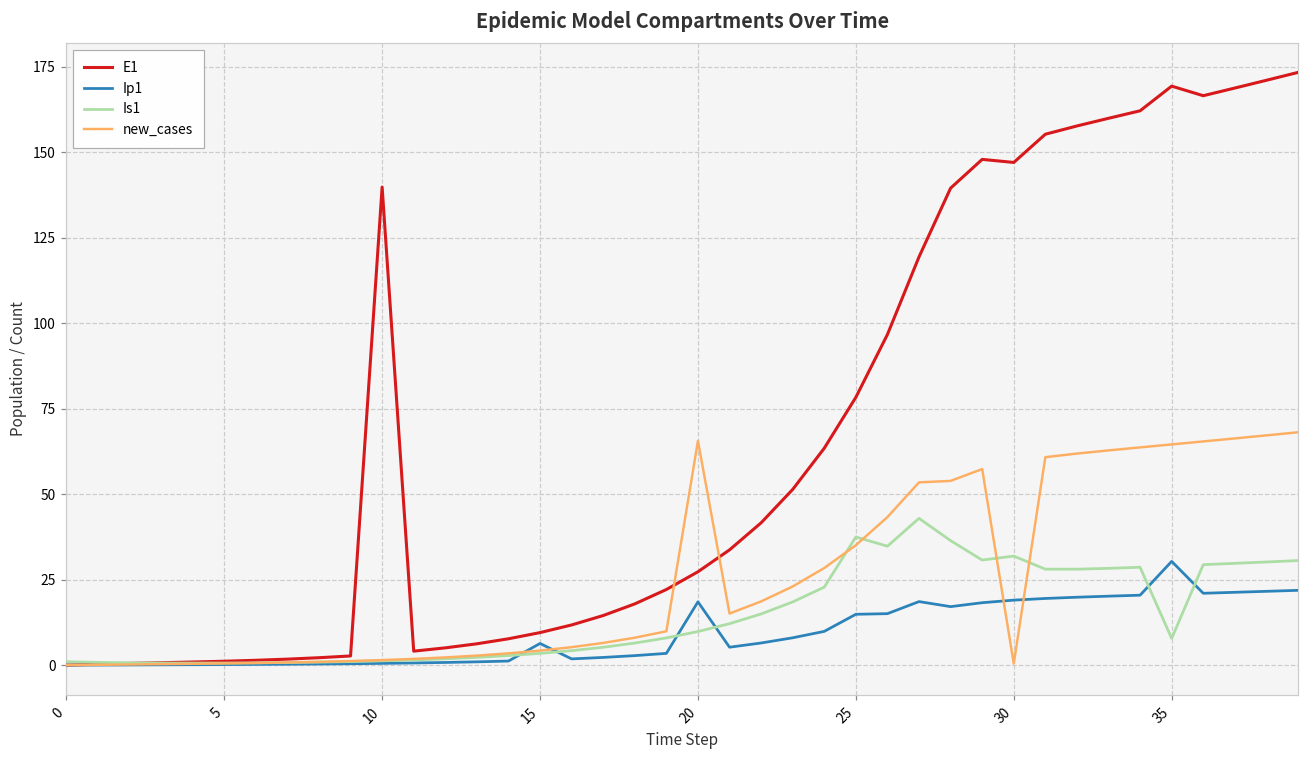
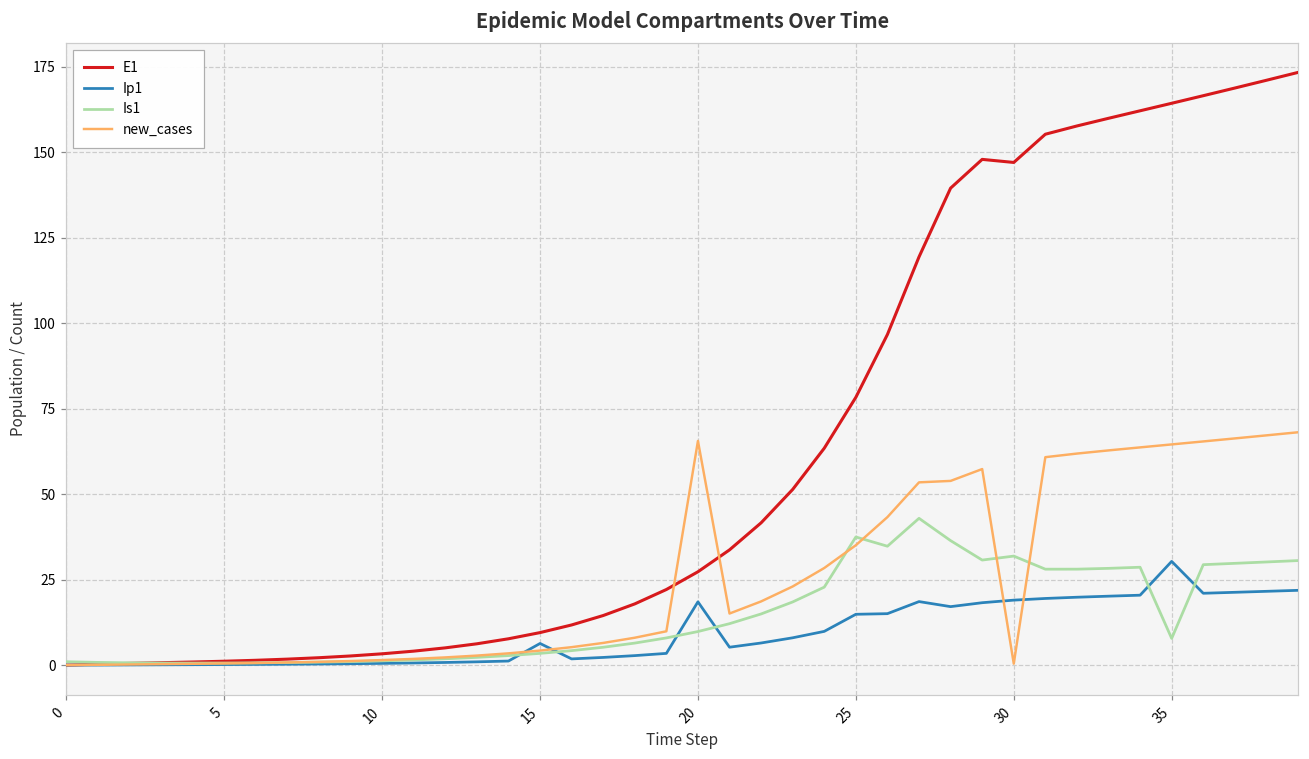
  {
    "E1": {
-     "10": 140,
+     "10": 3,
      "15": 10,
      "20": 27,
      "25": 78,
      "30": 147,
-     "35": 169
+     "35": 164
    },
    "Ip1": {
      "15": 6,
      "20": 19,
      "25": 15,
      "30": 19,
      "35": 30
    },
    "Is1": {
      "0": 1,
      "15": 3,
      "20": 10,
      "25": 37,
      "30": 32,
      "35": 8
    },
    "new_cases": {
      "15": 4,
      "20": 66,
      "25": 35,
      "30": 0,
      "35": 65
    }
  }
